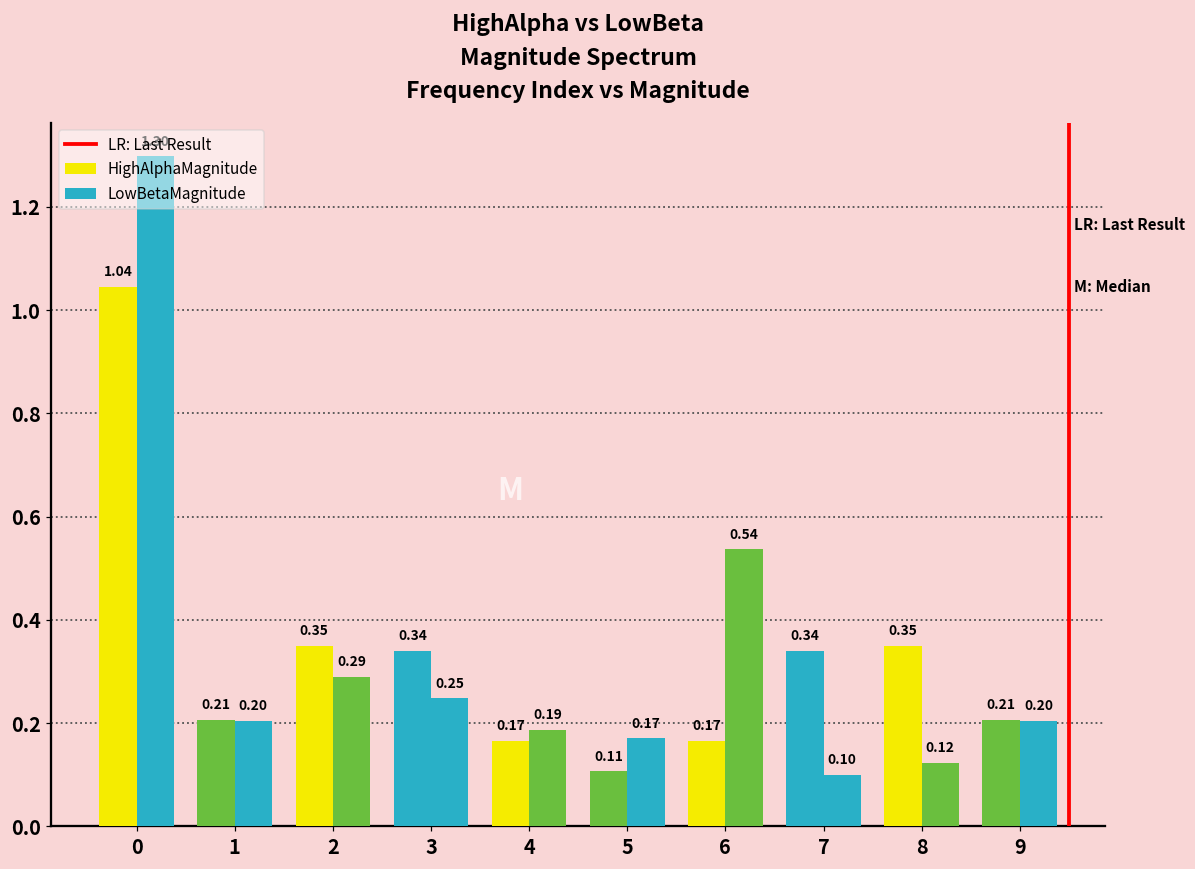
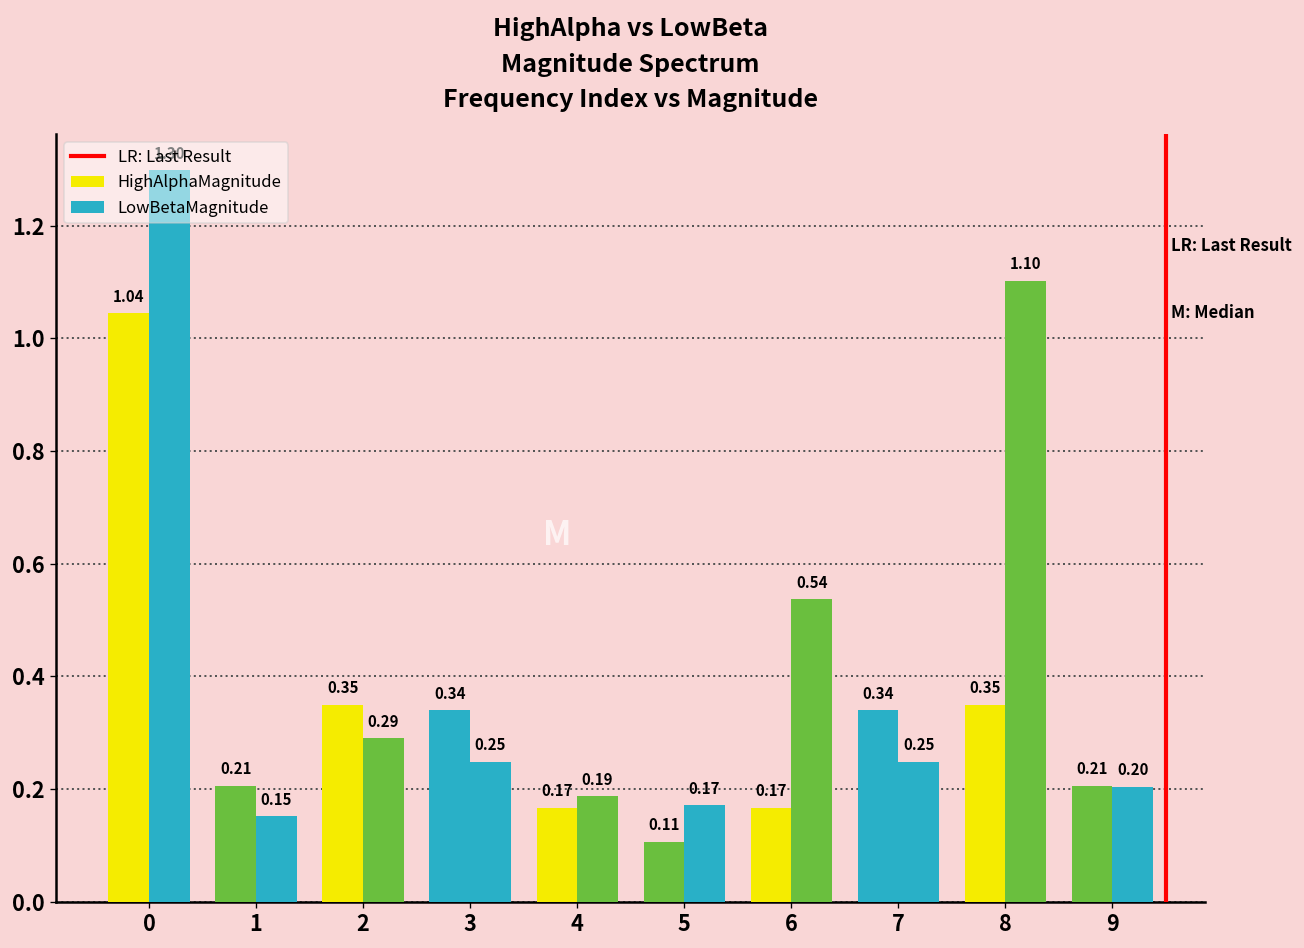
  {
    "HighAlphaMagnitude": {
      "0": 1.04,
      "1": 0.21,
      "2": 0.35,
      "3": 0.34,
      "4": 0.17,
      "5": 0.11,
      "6": 0.17,
      "7": 0.34,
      "8": 0.35,
      "9": 0.21
    },
    "LowBetaMagnitude": {
-     "1": 0.20,
+     "1": 0.15,
      "2": 0.29,
      "3": 0.25,
      "4": 0.19,
      "5": 0.17,
      "6": 0.54,
-     "7": 0.10,
-     "8": 0.12,
+     "7": 0.25,
+     "8": 1.10,
      "9": 0.20
    }
  }
